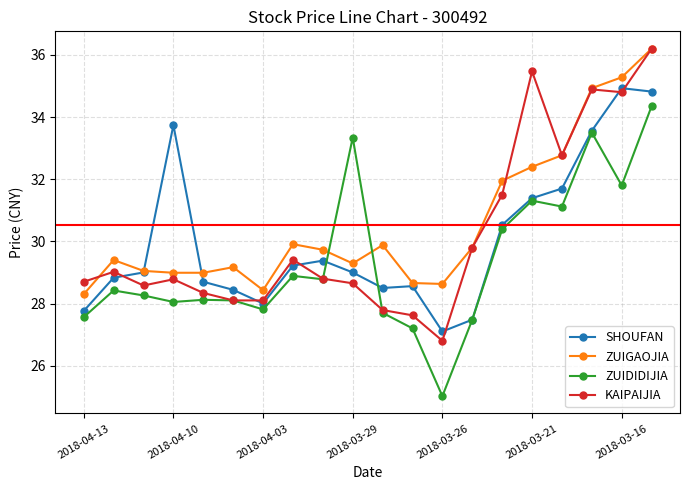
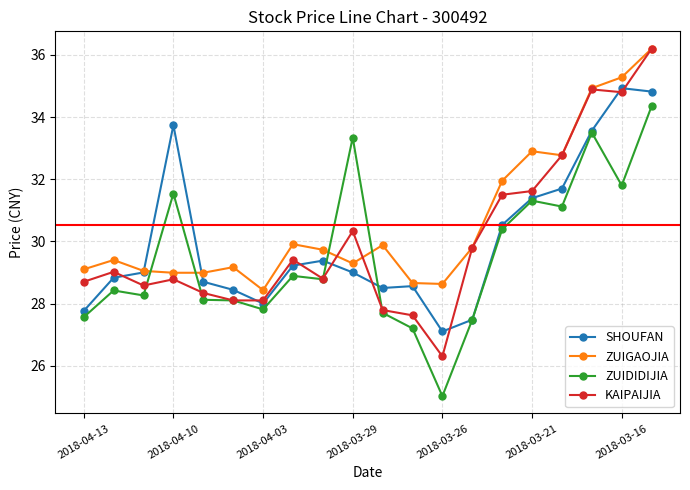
  {
    "SHOUFAN": {
      "2018-04-13": 27.8,
      "2018-04-10": 33.7,
      "2018-04-03": 28.0,
      "2018-03-29": 29.0,
      "2018-03-26": 27.1,
      "2018-03-16": 34.9
    },
    "ZUIGAOJIA": {
-     "2018-04-13": 28.3,
+     "2018-04-13": 29.1,
      "2018-04-10": 29.0,
      "2018-04-03": 28.4,
      "2018-03-29": 29.3,
      "2018-03-26": 28.6,
-     "2018-03-21": 32.4,
+     "2018-03-21": 32.9,
      "2018-03-16": 35.3
    },
    "ZUIDIDIJIA": {
      "2018-04-13": 27.6,
-     "2018-04-10": 28.1,
+     "2018-04-10": 31.5,
      "2018-04-03": 27.8,
      "2018-03-29": 33.3,
      "2018-03-26": 25.0,
      "2018-03-16": 31.8
    },
    "KAIPAIJIA": {
      "2018-04-13": 28.7,
      "2018-04-10": 28.8,
      "2018-04-03": 28.1,
-     "2018-03-29": 28.7,
-     "2018-03-26": 26.8,
-     "2018-03-21": 35.5,
+     "2018-03-29": 30.3,
+     "2018-03-26": 26.3,
+     "2018-03-21": 31.6,
      "2018-03-16": 34.8
    }
  }
